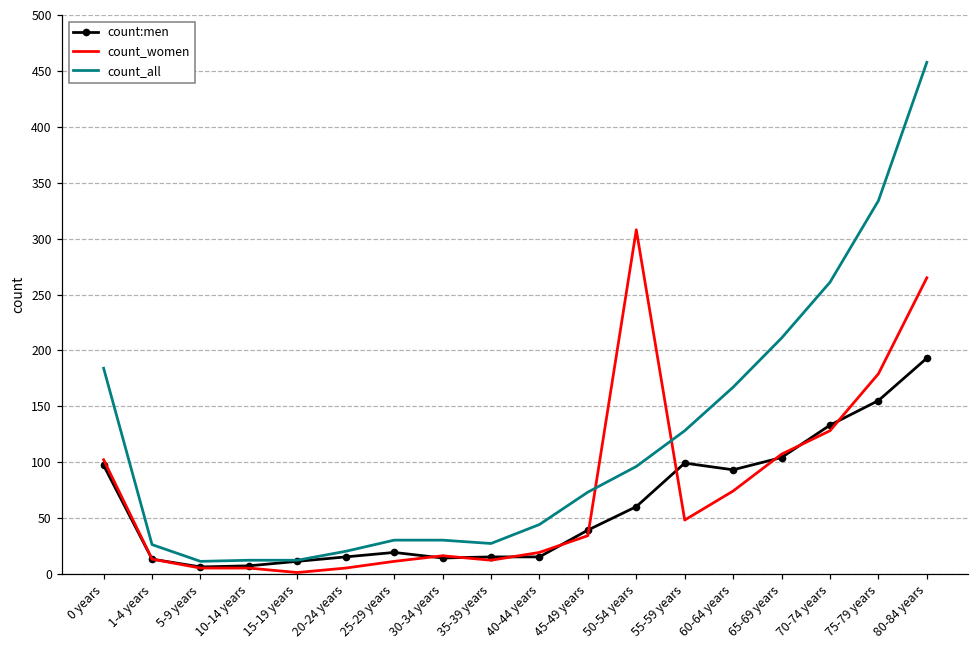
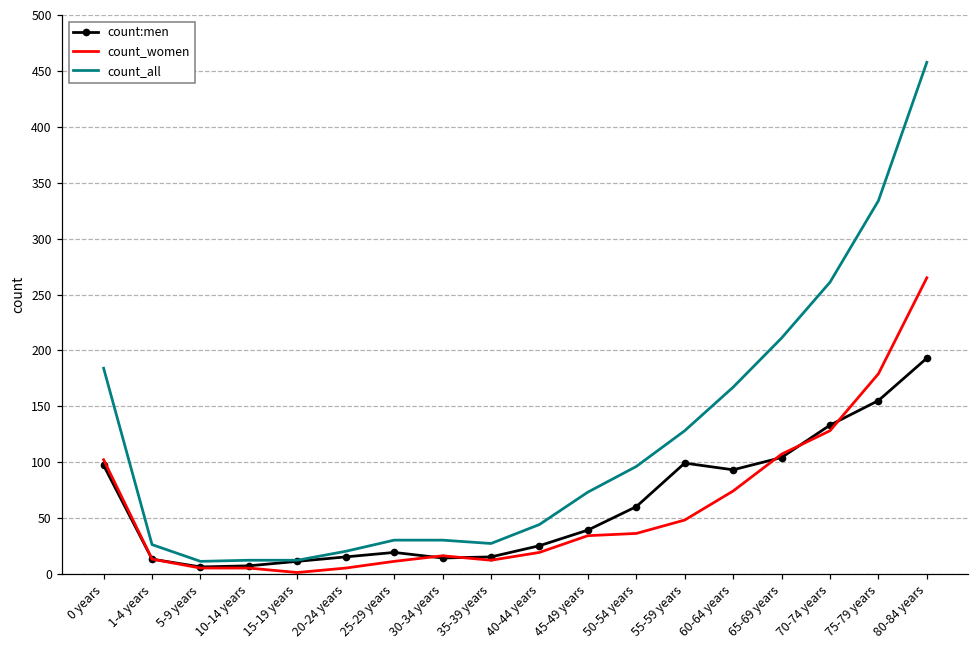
  {
    "count:men": {
      "0 years": 97,
      "20-24 years": 15,
      "25-29 years": 19,
      "35-39 years": 15,
-     "40-44 years": 15,
+     "40-44 years": 25,
      "45-49 years": 39,
      "50-54 years": 60,
      "55-59 years": 99,
      "60-64 years": 93,
      "65-69 years": 104,
      "70-74 years": 133,
      "75-79 years": 155,
      "80-84 years": 193
    },
    "count_women": {
      "0 years": 102,
      "15-19 years": 1,
      "20-24 years": 5,
      "25-29 years": 11,
      "35-39 years": 12,
      "40-44 years": 19,
      "45-49 years": 34,
-     "50-54 years": 308,
+     "50-54 years": 36,
      "55-59 years": 48,
      "60-64 years": 74,
      "65-69 years": 107,
      "70-74 years": 128,
      "75-79 years": 179,
      "80-84 years": 265
    },
    "count_all": {
      "0 years": 184,
      "1-4 years": 26,
      "5-9 years": 11,
      "10-14 years": 12,
      "20-24 years": 20,
      "25-29 years": 30,
      "30-34 years": 30,
      "35-39 years": 27,
      "40-44 years": 44,
      "45-49 years": 73,
      "50-54 years": 96,
      "55-59 years": 128,
      "60-64 years": 167,
      "65-69 years": 211,
      "70-74 years": 261,
      "75-79 years": 334,
      "80-84 years": 458
    }
  }
